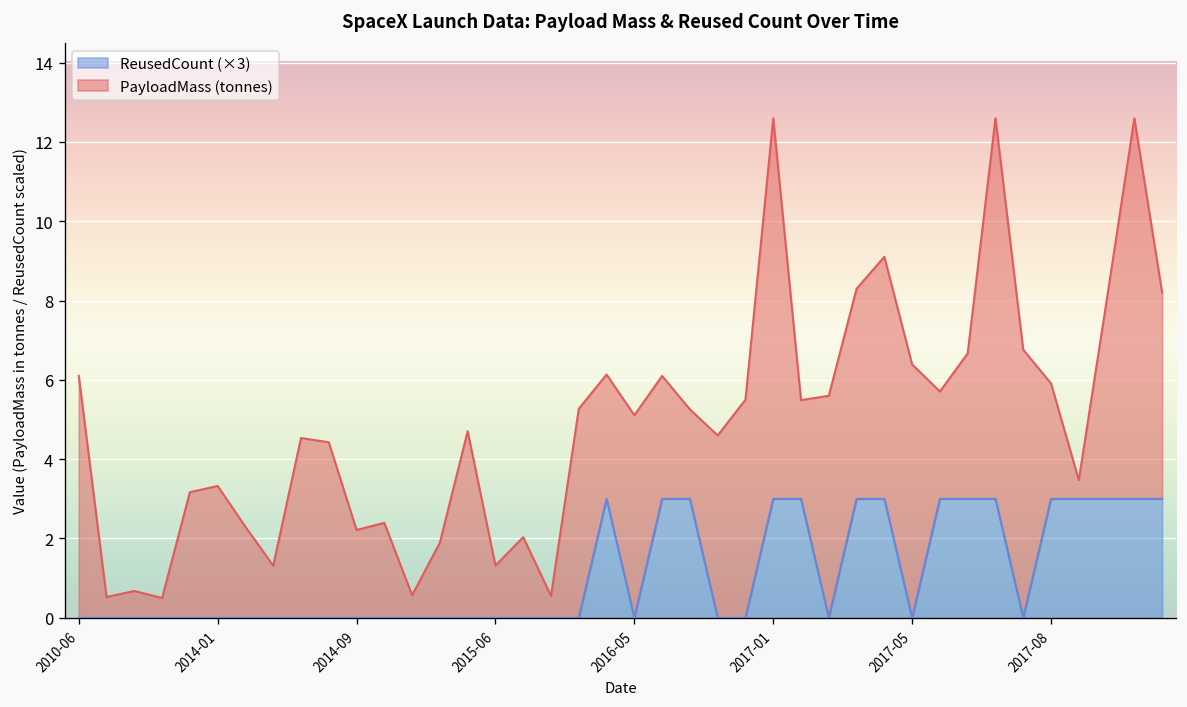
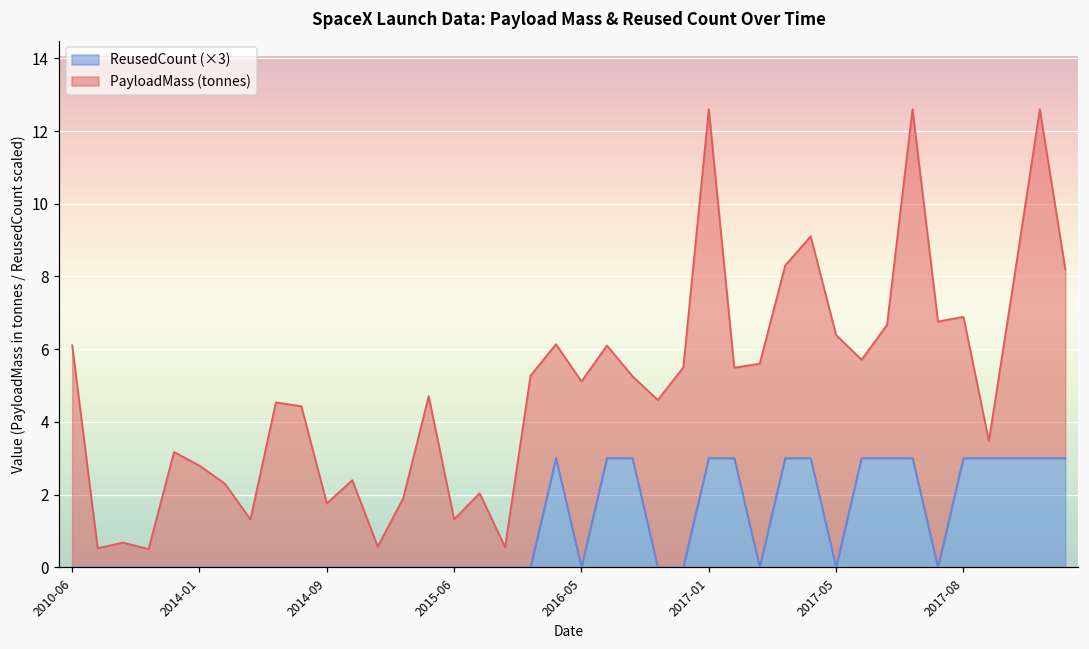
  {
    "ReusedCount (×3)": {
      "2010-06": 0.0,
      "2014-01": 0.0,
      "2014-09": 0.0,
      "2015-06": 0.0,
      "2016-05": 0.0,
      "2017-01": 3.0,
      "2017-05": 0.0,
      "2017-08": 3.0
    },
    "PayloadMass (tonnes)": {
      "2010-06": 6.1,
-     "2014-01": 3.3,
-     "2014-09": 2.2,
+     "2014-01": 2.8,
+     "2014-09": 1.8,
      "2015-06": 1.3,
      "2016-05": 5.1,
      "2017-01": 9.6,
      "2017-05": 6.4,
-     "2017-08": 2.9
+     "2017-08": 3.9
    }
  }
